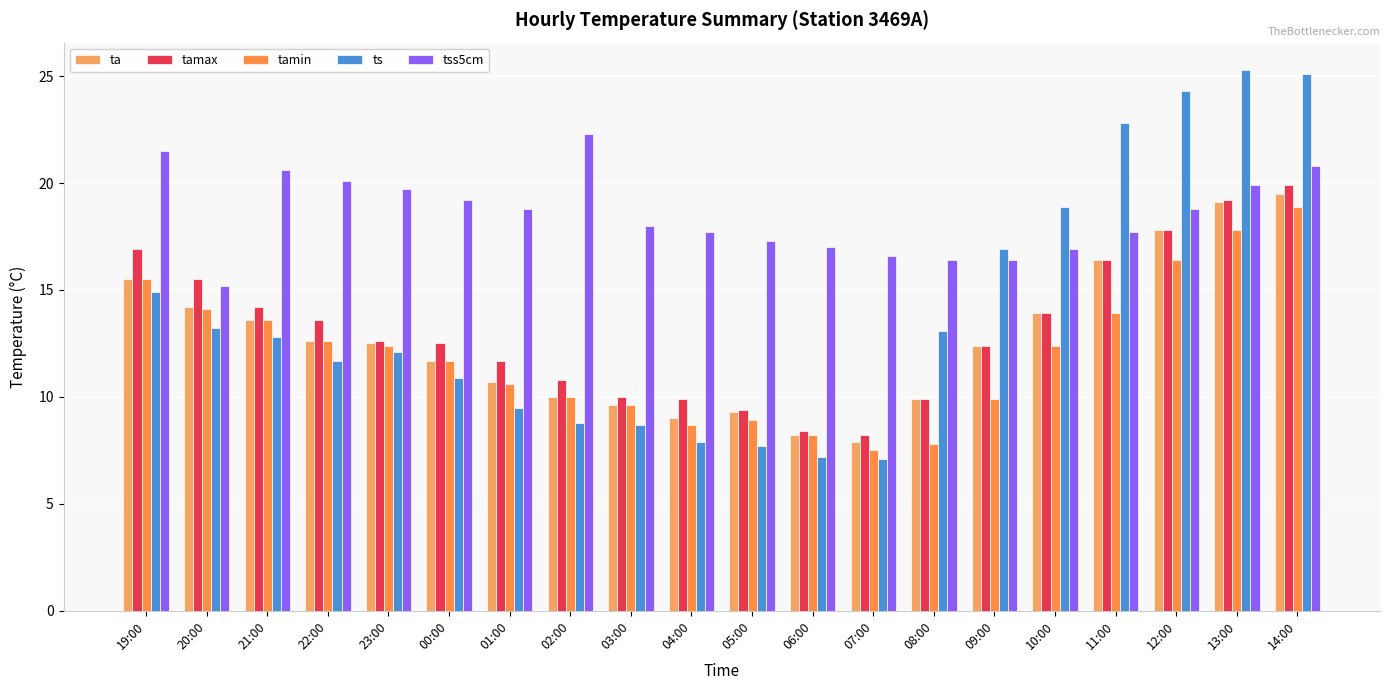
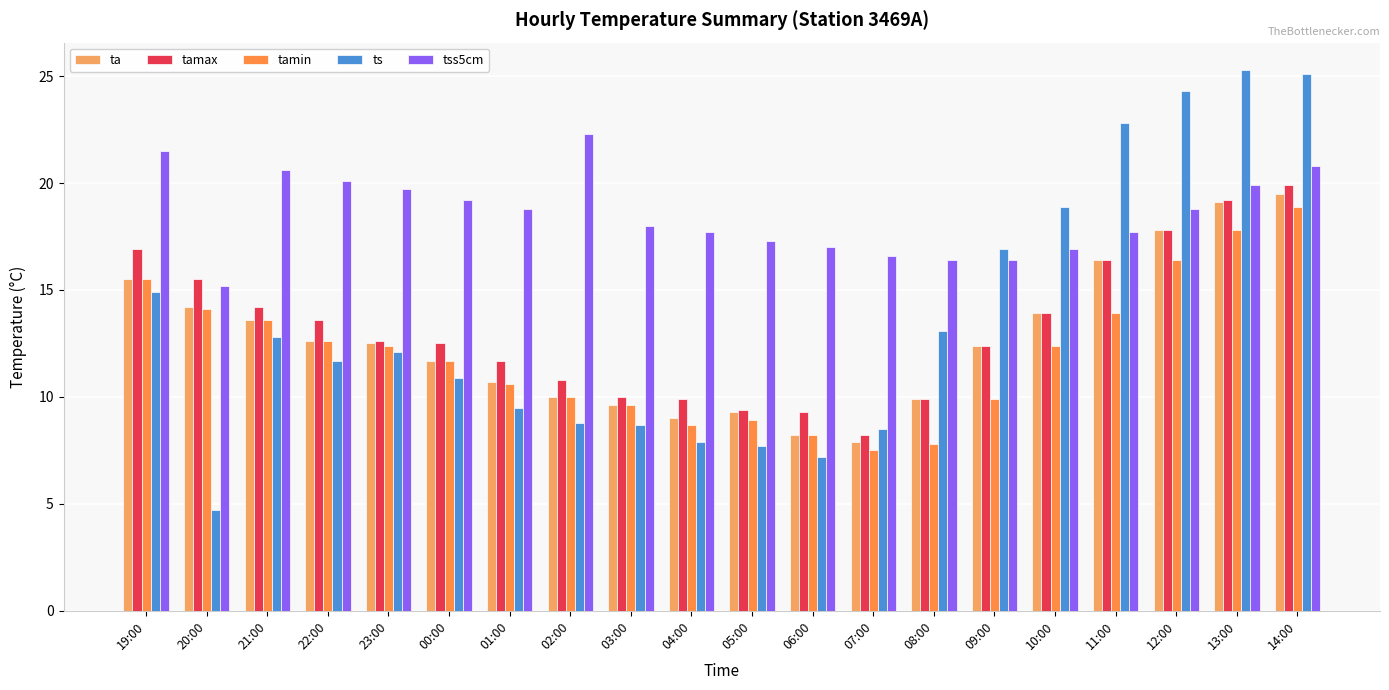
  {
    "tamax": {
      "19:00": 16.9,
      "20:00": 15.5,
      "21:00": 14.2,
      "22:00": 13.6,
      "23:00": 12.6,
      "00:00": 12.5,
      "01:00": 11.7,
      "02:00": 10.8,
      "03:00": 10.0,
      "04:00": 9.9,
      "05:00": 9.4,
-     "06:00": 8.4,
+     "06:00": 9.3,
      "07:00": 8.2,
      "08:00": 9.9,
      "09:00": 12.4,
      "10:00": 13.9,
      "11:00": 16.4,
      "12:00": 17.8,
      "13:00": 19.2,
      "14:00": 19.9
    },
    "ts": {
      "19:00": 14.9,
-     "20:00": 13.2,
+     "20:00": 4.7,
      "21:00": 12.8,
      "22:00": 11.7,
      "23:00": 12.1,
      "00:00": 10.9,
      "01:00": 9.5,
      "02:00": 8.8,
      "03:00": 8.7,
      "04:00": 7.9,
      "05:00": 7.7,
      "06:00": 7.2,
-     "07:00": 7.1,
+     "07:00": 8.5,
      "08:00": 13.1,
      "09:00": 16.9,
      "10:00": 18.9,
      "11:00": 22.8,
      "12:00": 24.3,
      "13:00": 25.3,
      "14:00": 25.1
    },
    "tss5cm": {
      "19:00": 21.5,
      "20:00": 15.2,
      "21:00": 20.6,
      "22:00": 20.1,
      "23:00": 19.7,
      "00:00": 19.2,
      "01:00": 18.8,
      "02:00": 22.3,
      "03:00": 18.0,
      "04:00": 17.7,
      "05:00": 17.3,
      "06:00": 17.0,
      "07:00": 16.6,
      "08:00": 16.4,
      "09:00": 16.4,
      "10:00": 16.9,
      "11:00": 17.7,
      "12:00": 18.8,
      "13:00": 19.9,
      "14:00": 20.8
    }
  }
